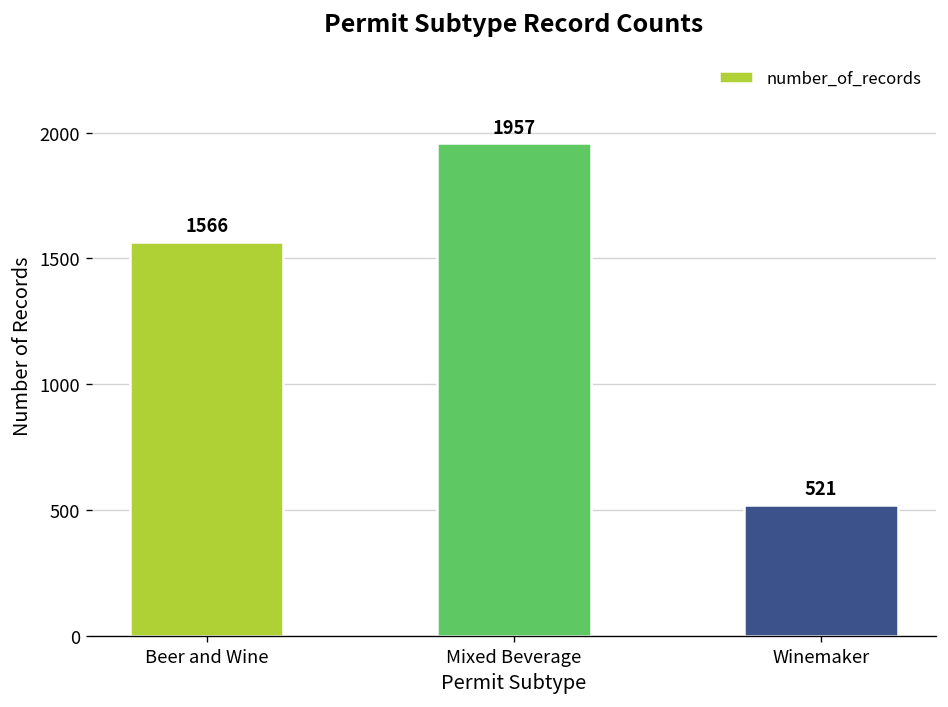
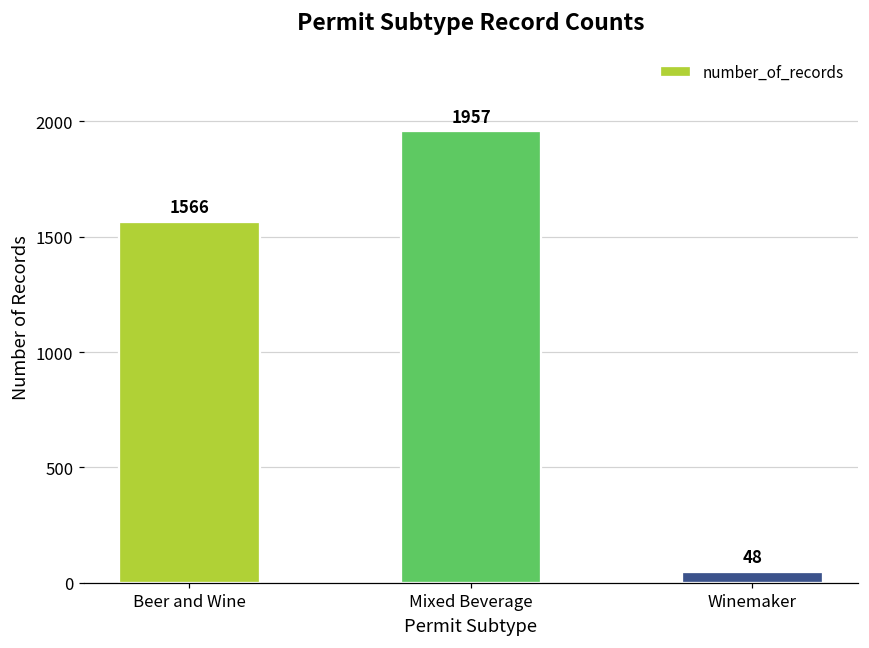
  {
    "Beer and Wine": 1566,
    "Mixed Beverage": 1957,
-   "Winemaker": 521
+   "Winemaker": 48
  }
